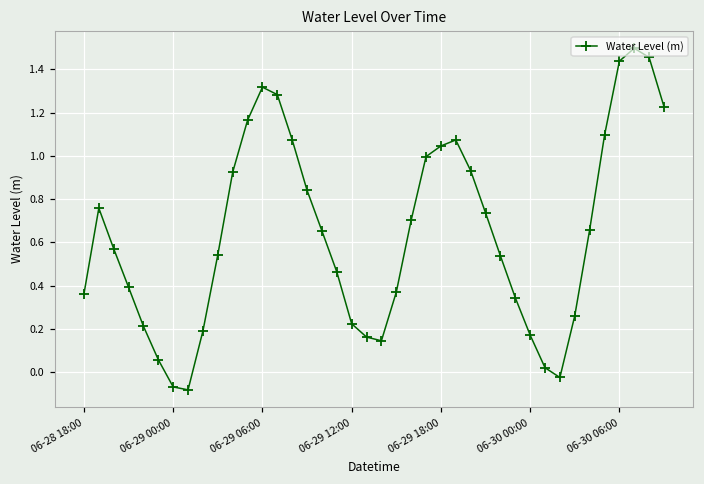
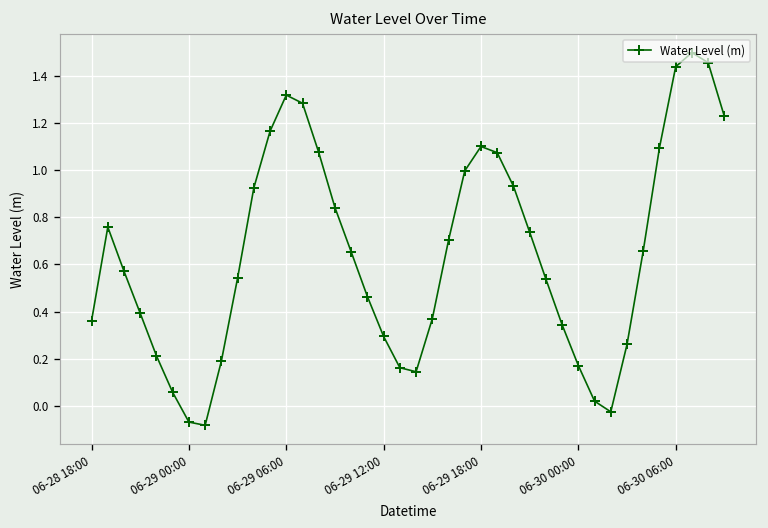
  {
    "06-28 18:00": 0.36,
    "06-29 00:00": -0.07,
    "06-29 06:00": 1.32,
-   "06-29 12:00": 0.22,
-   "06-29 18:00": 1.05,
+   "06-29 12:00": 0.29,
+   "06-29 18:00": 1.10,
    "06-30 00:00": 0.17,
    "06-30 06:00": 1.44
  }
